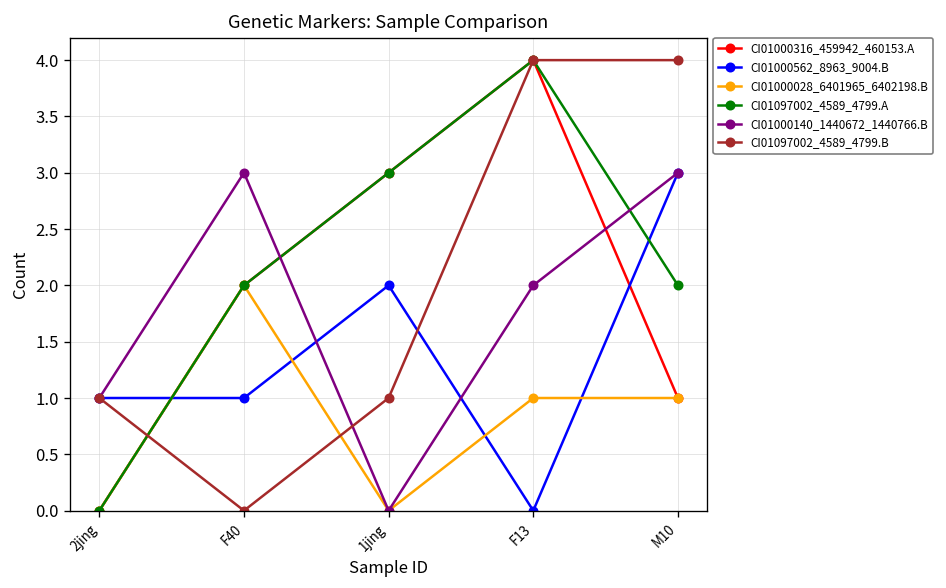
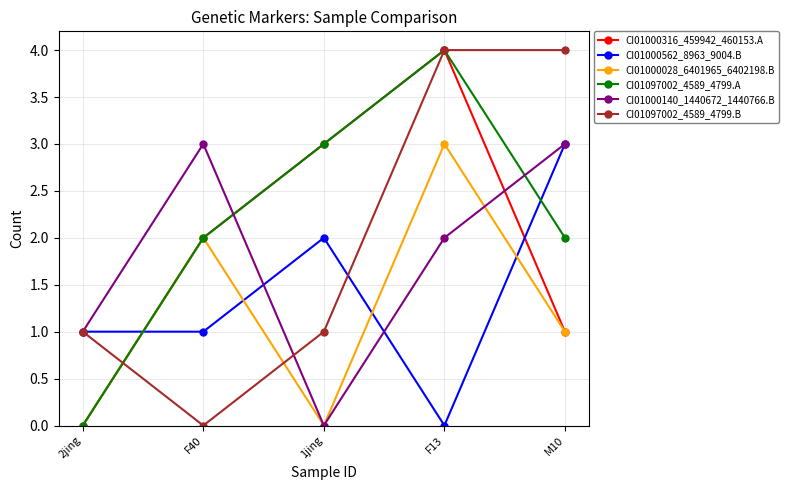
  {
    "CI01000562_8963_9004.B": {
      "F40": 1,
      "1jing": 2,
      "F13": 0
    },
    "CI01000028_6401965_6402198.B": {
-     "F13": 1
+     "F13": 3
    },
    "CI01097002_4589_4799.A": {
      "M10": 2
    },
    "CI01000140_1440672_1440766.B": {
      "F40": 3,
      "F13": 2
    },
    "CI01097002_4589_4799.B": {
      "F40": 0,
      "1jing": 1,
      "M10": 4
    }
  }
